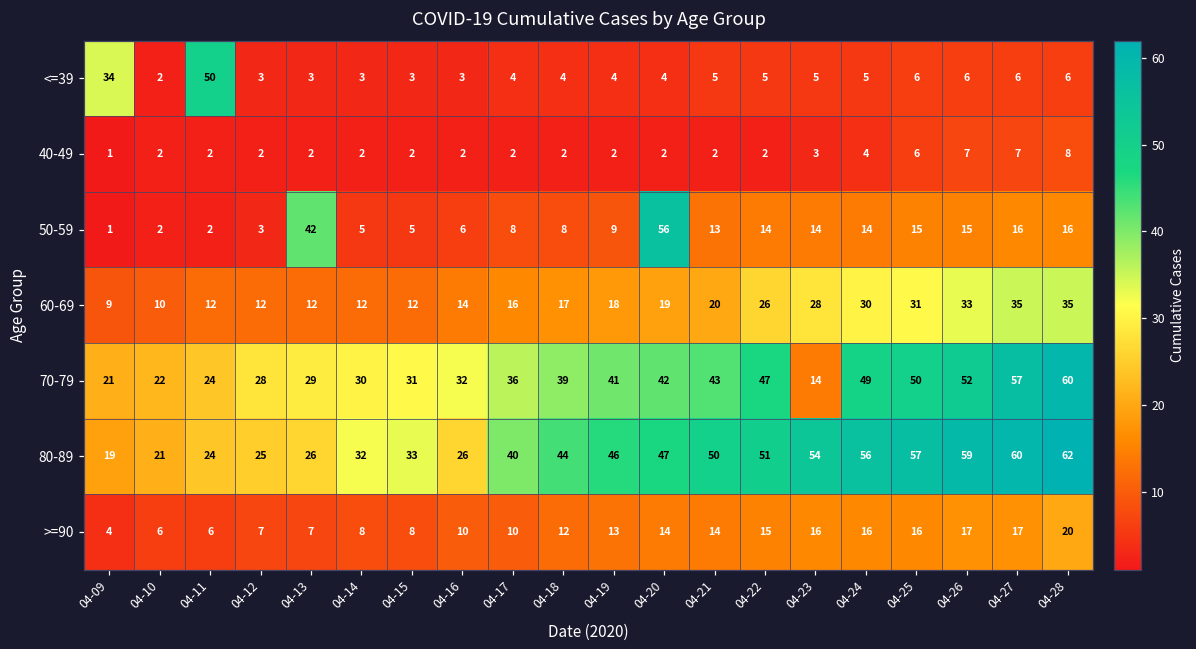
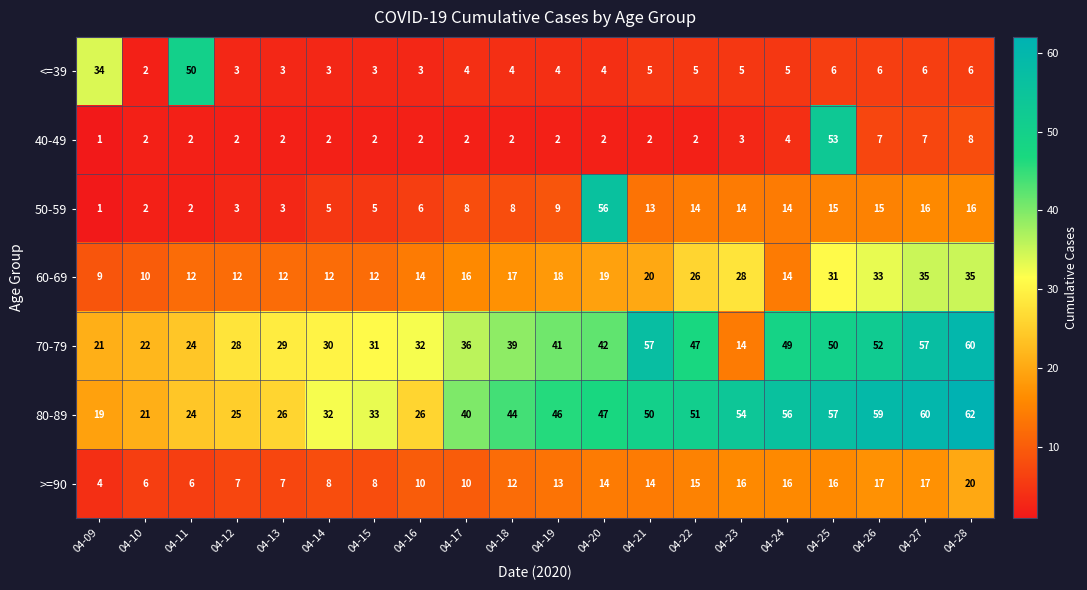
  {
    "<=39": {
      "04-09": 34,
      "04-10": 2,
      "04-11": 50,
      "04-12": 3,
      "04-13": 3,
      "04-14": 3,
      "04-15": 3,
      "04-16": 3,
      "04-17": 4,
      "04-18": 4,
      "04-19": 4,
      "04-20": 4,
      "04-21": 5,
      "04-22": 5,
      "04-23": 5,
      "04-24": 5,
      "04-25": 6,
      "04-26": 6,
      "04-27": 6,
      "04-28": 6
    },
    "40-49": {
      "04-09": 1,
      "04-10": 2,
      "04-11": 2,
      "04-12": 2,
      "04-13": 2,
      "04-14": 2,
      "04-15": 2,
      "04-16": 2,
      "04-17": 2,
      "04-18": 2,
      "04-19": 2,
      "04-20": 2,
      "04-21": 2,
      "04-22": 2,
      "04-23": 3,
      "04-24": 4,
-     "04-25": 6,
+     "04-25": 53,
      "04-26": 7,
      "04-27": 7,
      "04-28": 8
    },
    "50-59": {
      "04-09": 1,
      "04-10": 2,
      "04-11": 2,
      "04-12": 3,
-     "04-13": 42,
+     "04-13": 3,
      "04-14": 5,
      "04-15": 5,
      "04-16": 6,
      "04-17": 8,
      "04-18": 8,
      "04-19": 9,
      "04-20": 56,
      "04-21": 13,
      "04-22": 14,
      "04-23": 14,
      "04-24": 14,
      "04-25": 15,
      "04-26": 15,
      "04-27": 16,
      "04-28": 16
    },
    "60-69": {
      "04-09": 9,
      "04-10": 10,
      "04-11": 12,
      "04-12": 12,
      "04-13": 12,
      "04-14": 12,
      "04-15": 12,
      "04-16": 14,
      "04-17": 16,
      "04-18": 17,
      "04-19": 18,
      "04-20": 19,
      "04-21": 20,
      "04-22": 26,
      "04-23": 28,
-     "04-24": 30,
+     "04-24": 14,
      "04-25": 31,
      "04-26": 33,
      "04-27": 35,
      "04-28": 35
    },
    "70-79": {
      "04-09": 21,
      "04-10": 22,
      "04-11": 24,
      "04-12": 28,
      "04-13": 29,
      "04-14": 30,
      "04-15": 31,
      "04-16": 32,
      "04-17": 36,
      "04-18": 39,
      "04-19": 41,
      "04-20": 42,
-     "04-21": 43,
+     "04-21": 57,
      "04-22": 47,
      "04-23": 14,
      "04-24": 49,
      "04-25": 50,
      "04-26": 52,
      "04-27": 57,
      "04-28": 60
    },
    "80-89": {
      "04-09": 19,
      "04-10": 21,
      "04-11": 24,
      "04-12": 25,
      "04-13": 26,
      "04-14": 32,
      "04-15": 33,
      "04-16": 26,
      "04-17": 40,
      "04-18": 44,
      "04-19": 46,
      "04-20": 47,
      "04-21": 50,
      "04-22": 51,
      "04-23": 54,
      "04-24": 56,
      "04-25": 57,
      "04-26": 59,
      "04-27": 60,
      "04-28": 62
    },
    ">=90": {
      "04-09": 4,
      "04-10": 6,
      "04-11": 6,
      "04-12": 7,
      "04-13": 7,
      "04-14": 8,
      "04-15": 8,
      "04-16": 10,
      "04-17": 10,
      "04-18": 12,
      "04-19": 13,
      "04-20": 14,
      "04-21": 14,
      "04-22": 15,
      "04-23": 16,
      "04-24": 16,
      "04-25": 16,
      "04-26": 17,
      "04-27": 17,
      "04-28": 20
    }
  }
